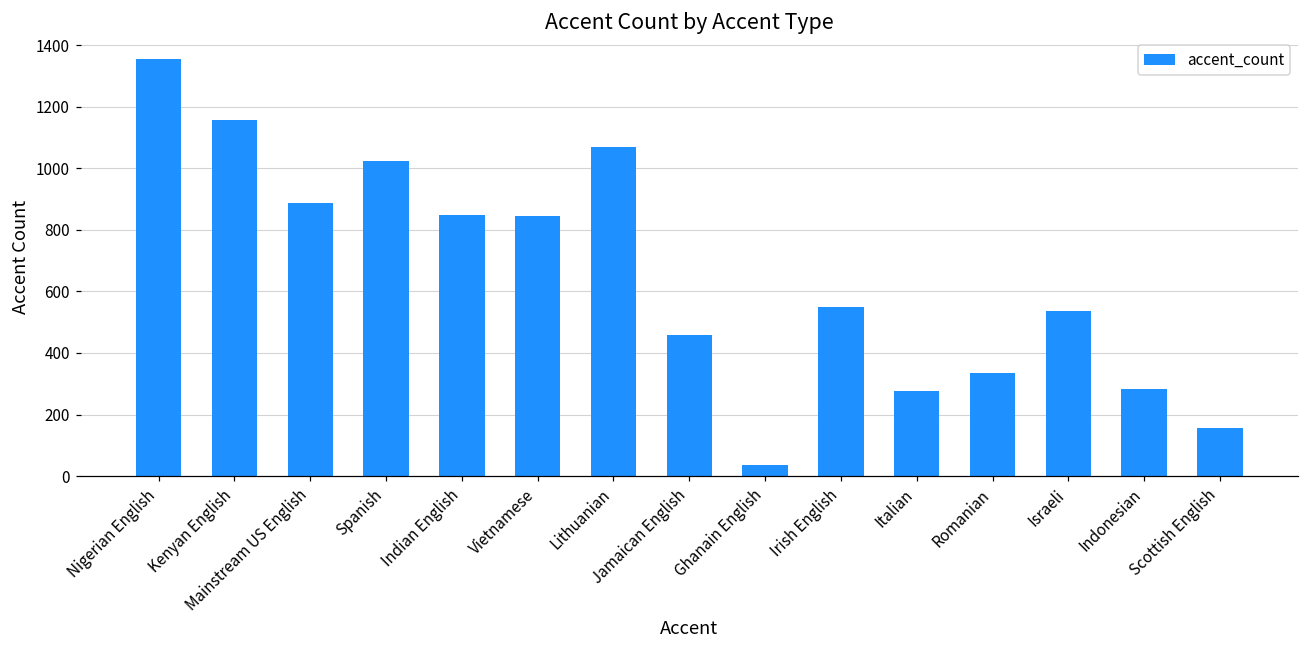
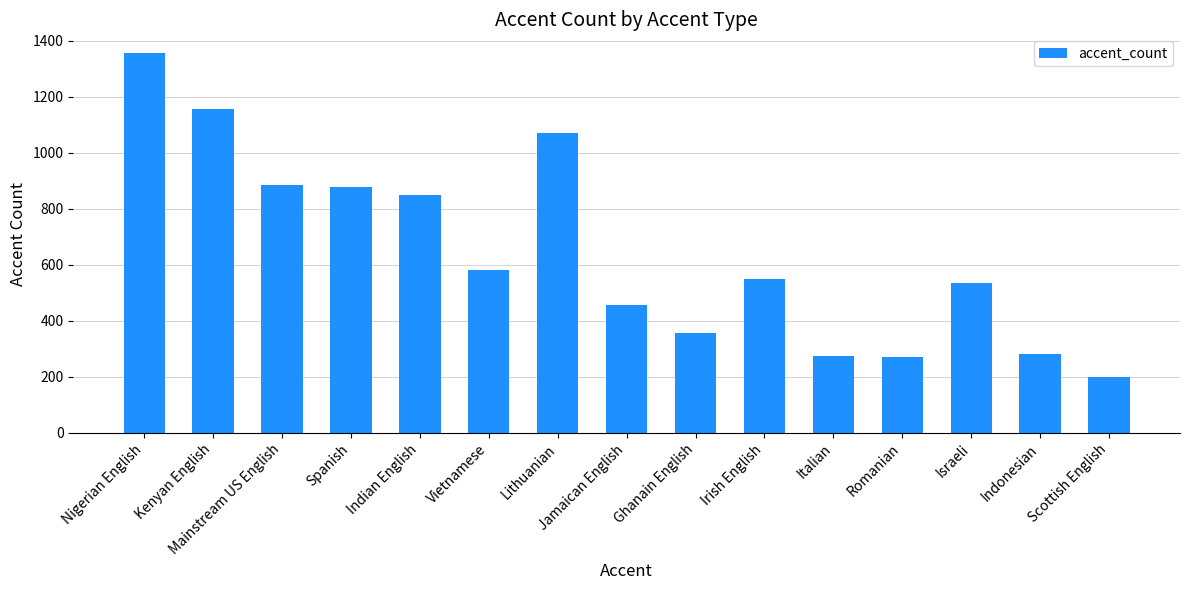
  {
    "Nigerian English": 1360,
    "Kenyan English": 1160,
    "Mainstream US English": 890,
-   "Spanish": 1020,
+   "Spanish": 880,
    "Indian English": 850,
-   "Vietnamese": 850,
+   "Vietnamese": 580,
    "Lithuanian": 1070,
    "Jamaican English": 460,
-   "Ghanain English": 40,
+   "Ghanain English": 360,
    "Irish English": 550,
    "Italian": 280,
-   "Romanian": 340,
+   "Romanian": 270,
    "Israeli": 540,
    "Indonesian": 280,
-   "Scottish English": 160
+   "Scottish English": 200
  }
